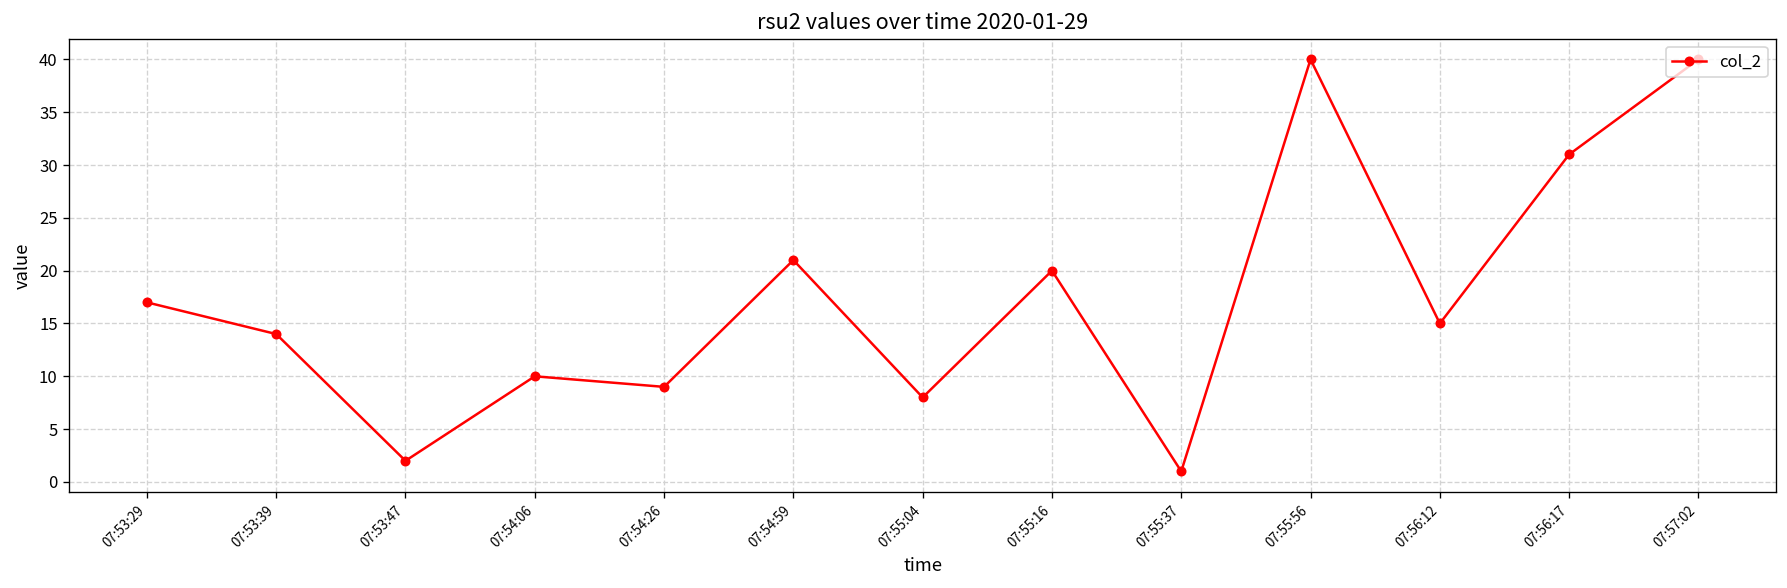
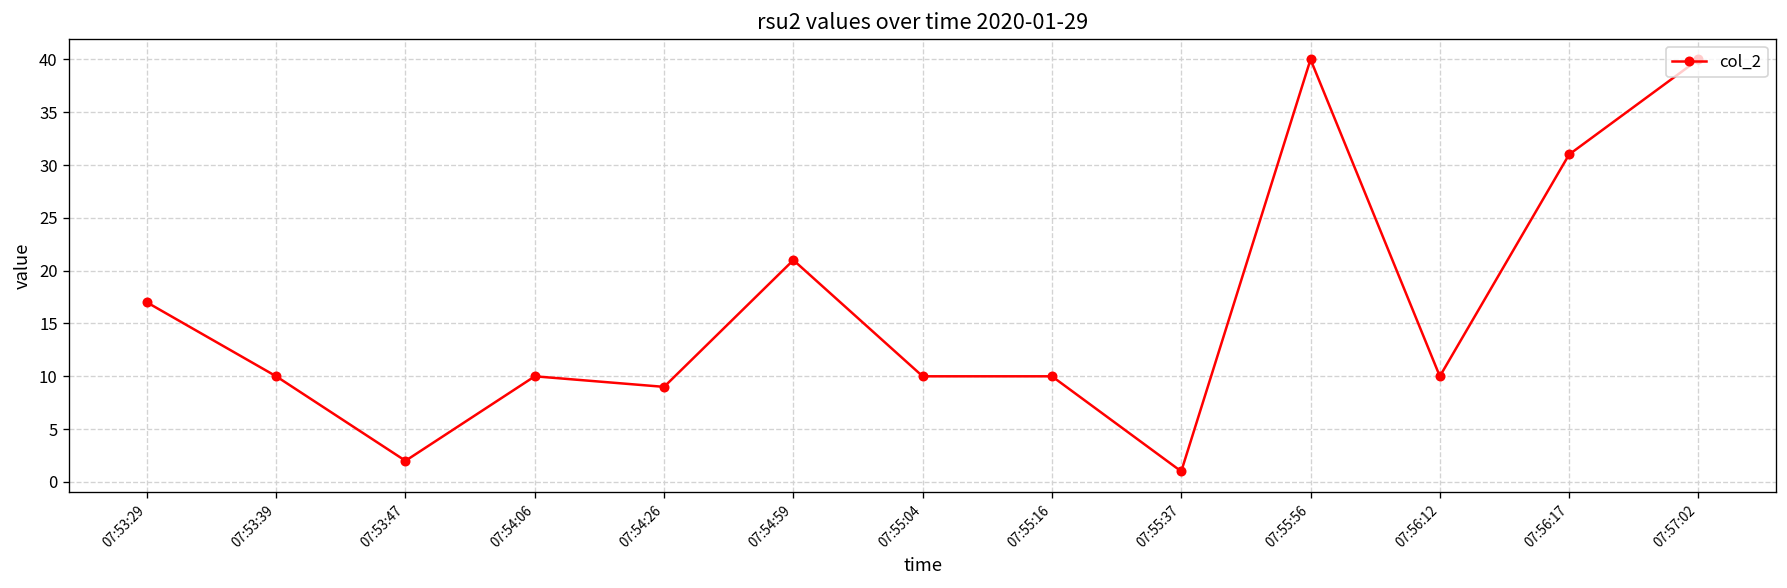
  {
    "07:53:29": 17,
-   "07:53:39": 14,
+   "07:53:39": 10,
    "07:53:47": 2,
    "07:54:06": 10,
    "07:54:26": 9,
    "07:54:59": 21,
-   "07:55:04": 8,
-   "07:55:16": 20,
+   "07:55:04": 10,
+   "07:55:16": 10,
    "07:55:37": 1,
    "07:55:56": 40,
-   "07:56:12": 15,
+   "07:56:12": 10,
    "07:56:17": 31
  }
